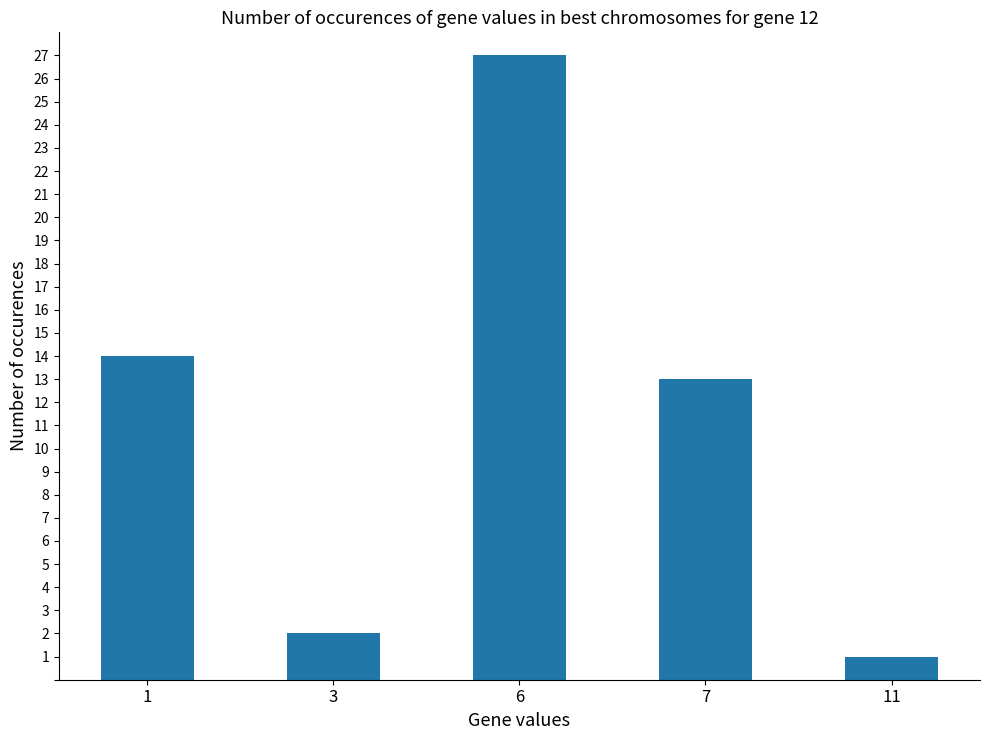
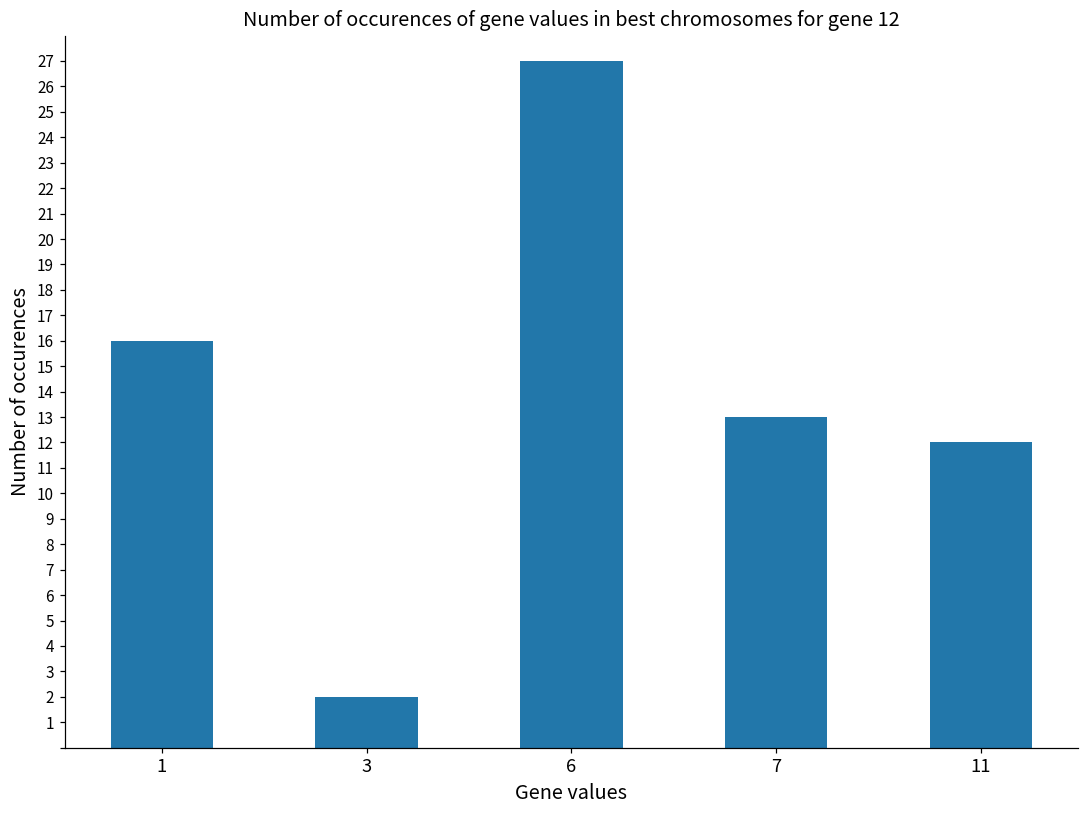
  {
-   "1": 14,
+   "1": 16,
    "3": 2,
    "6": 27,
    "7": 13,
-   "11": 1
+   "11": 12
  }
